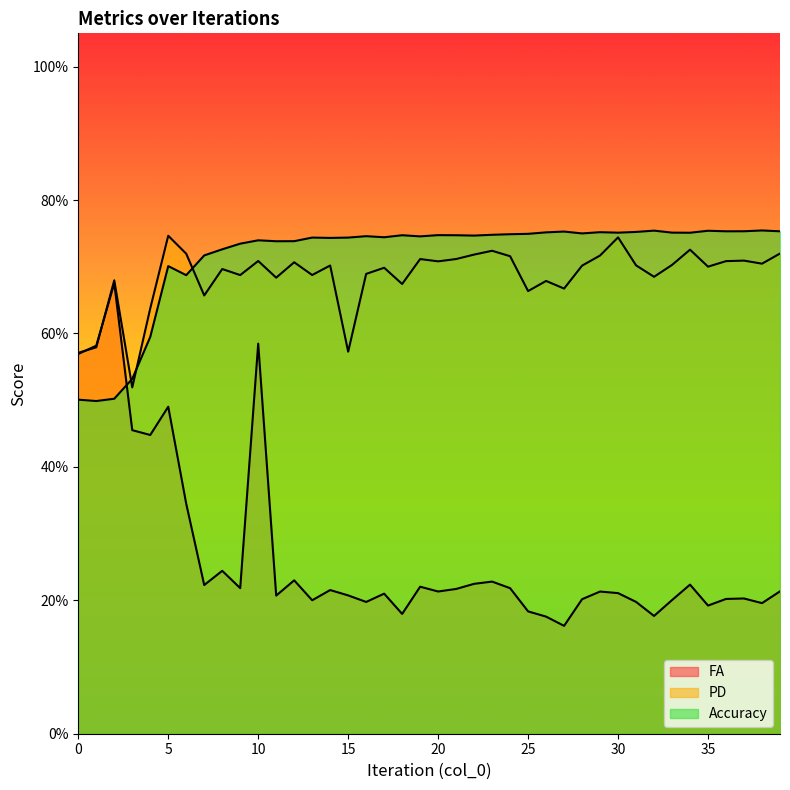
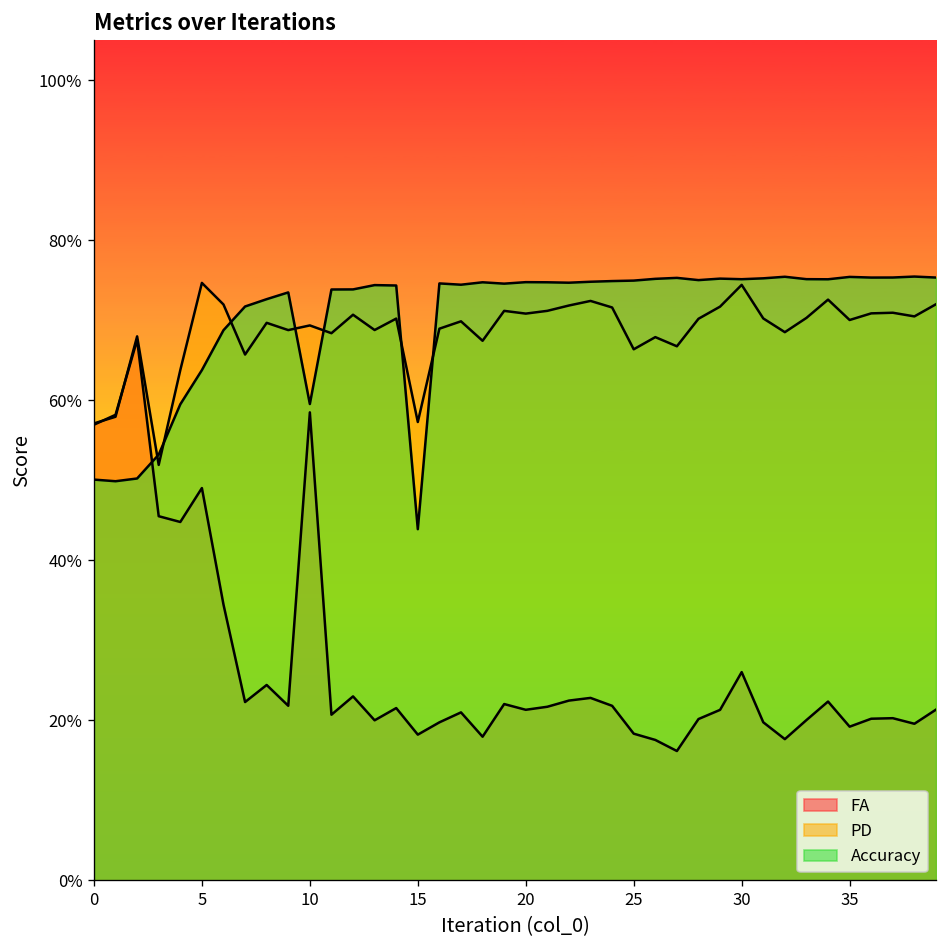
  {
    "FA": {
      "5": "49%",
      "10": "58%",
-     "15": "21%",
+     "15": "18%",
      "20": "21%",
      "25": "18%",
-     "30": "21%",
+     "30": "26%",
      "35": "19%"
    },
    "PD": {
      "5": "75%",
-     "10": "71%",
+     "10": "69%",
      "15": "57%",
      "20": "71%",
      "25": "66%",
      "30": "74%",
      "35": "70%"
    },
    "Accuracy": {
      "0": "50%",
-     "5": "70%",
-     "10": "74%",
-     "15": "74%",
+     "5": "64%",
+     "10": "60%",
+     "15": "44%",
      "20": "75%",
      "25": "75%",
      "30": "75%",
      "35": "75%"
    }
  }
